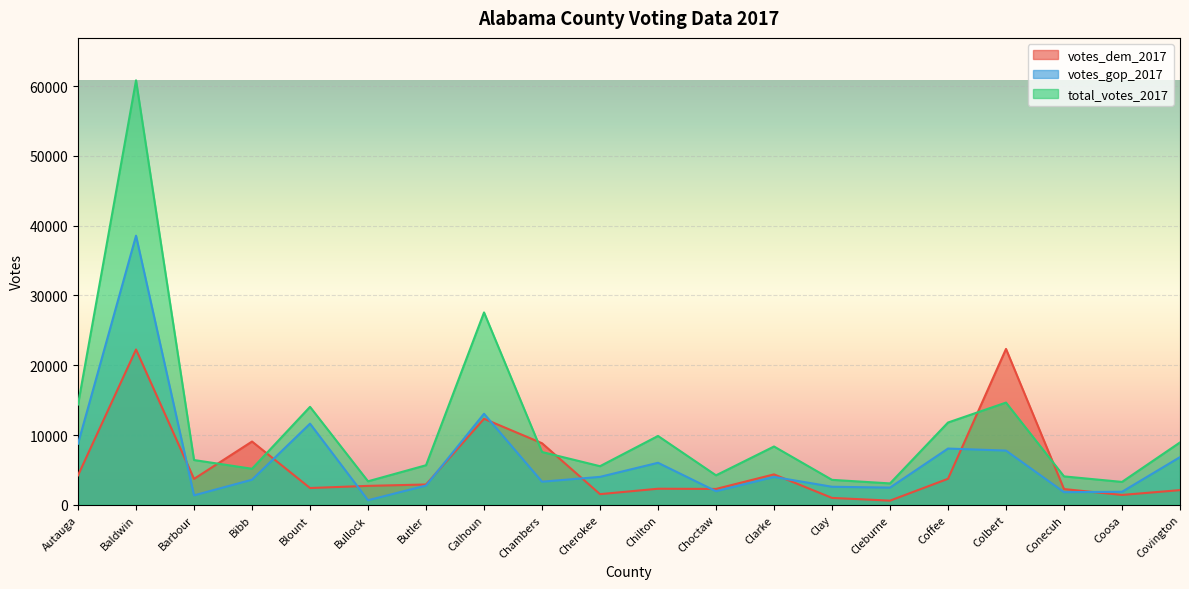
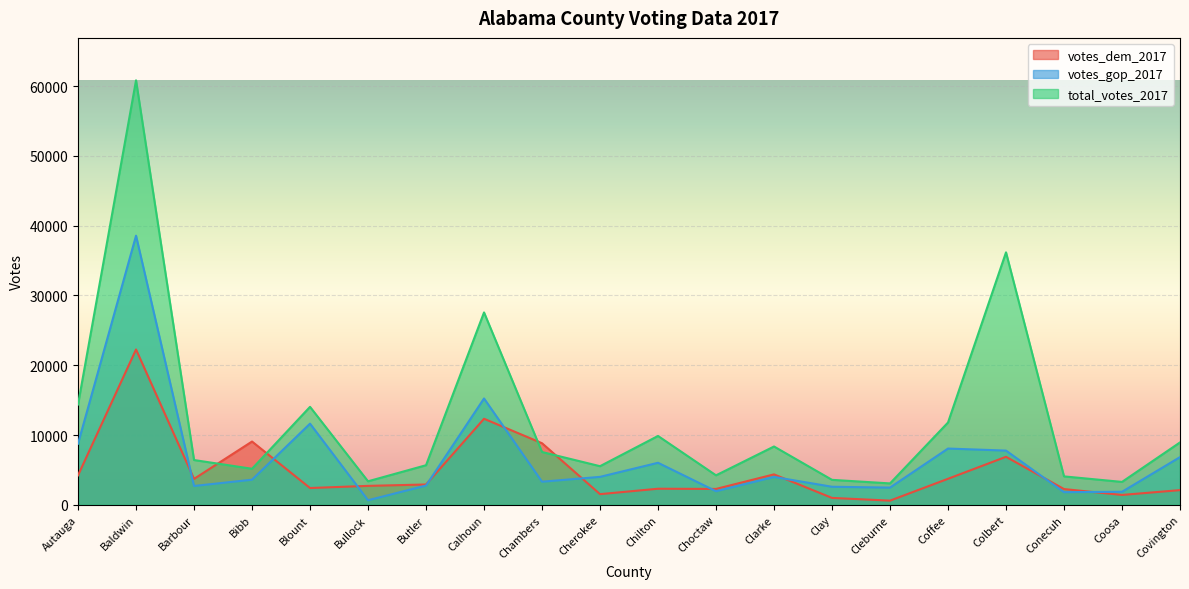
  {
    "votes_dem_2017": {
      "Autauga": 4000,
      "Baldwin": 22000,
      "Barbour": 4000,
      "Bibb": 9000,
      "Blount": 2000,
      "Bullock": 3000,
      "Calhoun": 12000,
      "Chambers": 9000,
      "Cherokee": 2000,
      "Chilton": 2000,
      "Clay": 1000,
      "Cleburne": 1000,
      "Coffee": 4000,
-     "Colbert": 22000,
+     "Colbert": 7000,
      "Conecuh": 2000,
      "Coosa": 1000,
      "Covington": 2000
    },
    "votes_gop_2017": {
      "Autauga": 9000,
      "Baldwin": 39000,
-     "Barbour": 1000,
+     "Barbour": 3000,
      "Bibb": 4000,
      "Blount": 12000,
      "Bullock": 1000,
-     "Calhoun": 13000,
+     "Calhoun": 15000,
      "Chambers": 3000,
      "Cherokee": 4000,
      "Chilton": 6000,
      "Clay": 3000,
      "Cleburne": 2000,
      "Coffee": 8000,
      "Colbert": 8000,
      "Conecuh": 2000,
      "Coosa": 2000,
      "Covington": 7000
    },
    "total_votes_2017": {
      "Autauga": 14000,
      "Baldwin": 61000,
      "Barbour": 6000,
      "Bibb": 5000,
      "Blount": 14000,
      "Bullock": 3000,
      "Butler": 6000,
      "Calhoun": 28000,
      "Chambers": 8000,
      "Cherokee": 6000,
      "Chilton": 10000,
      "Choctaw": 4000,
      "Clarke": 8000,
      "Clay": 4000,
      "Cleburne": 3000,
      "Coffee": 12000,
-     "Colbert": 15000,
+     "Colbert": 36000,
      "Conecuh": 4000,
      "Coosa": 3000,
      "Covington": 9000
    }
  }
